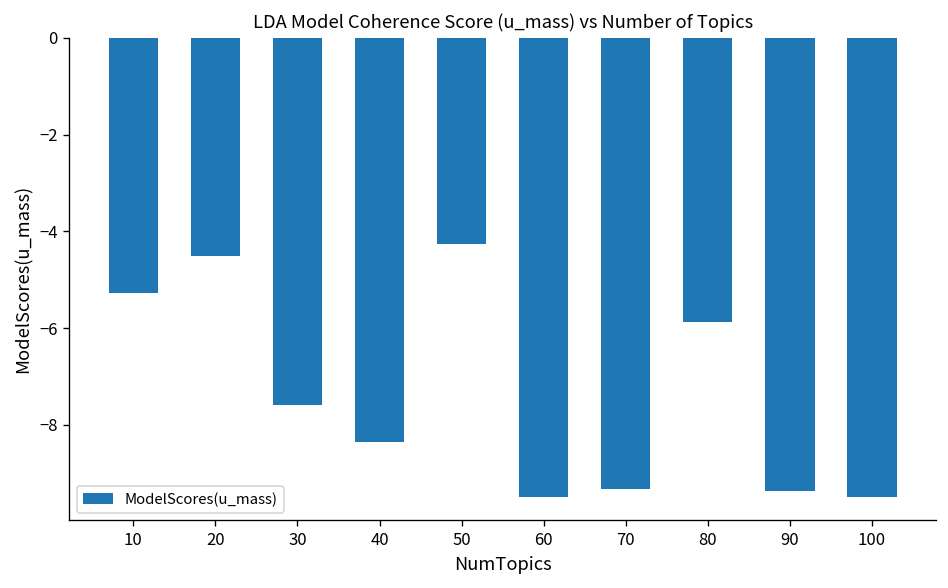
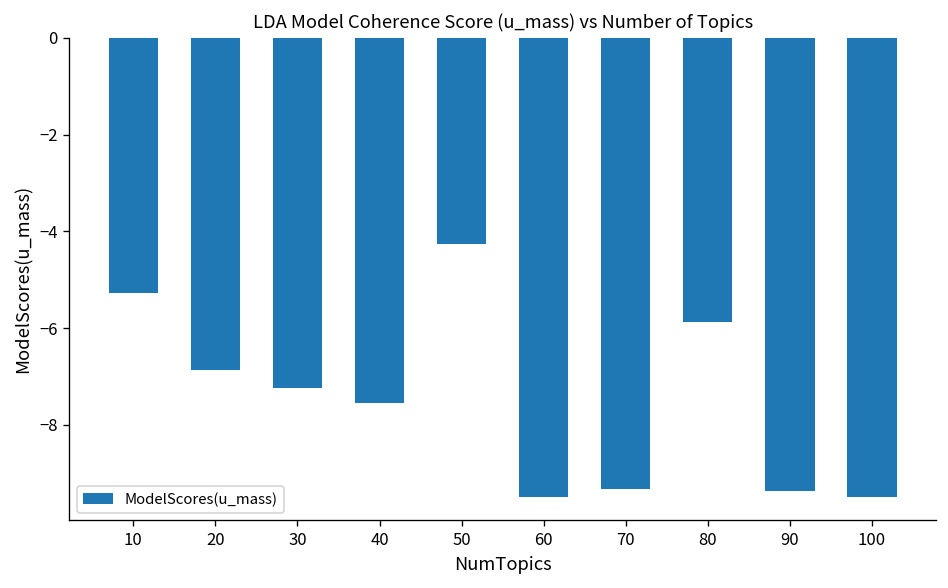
  {
    "10": -5.3,
-   "20": -4.5,
-   "30": -7.6,
-   "40": -8.4,
+   "20": -6.9,
+   "30": -7.2,
+   "40": -7.5,
    "50": -4.3,
    "60": -9.5,
    "70": -9.3,
    "80": -5.9,
    "90": -9.4,
    "100": -9.5
  }
